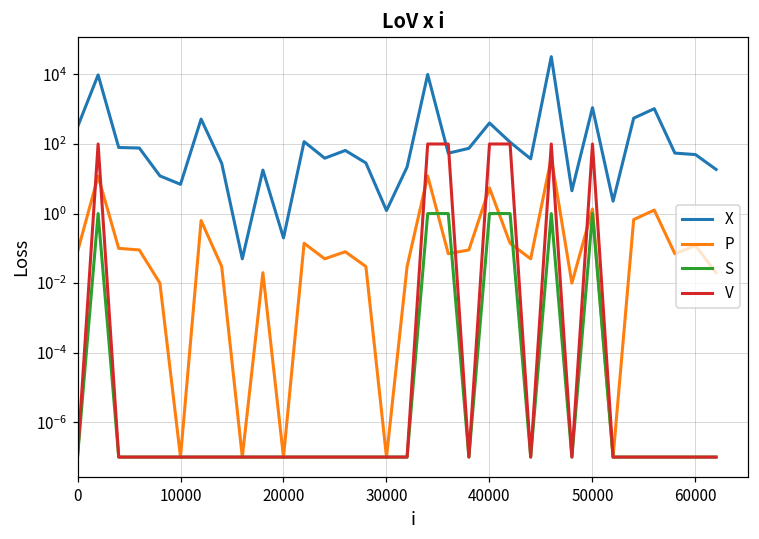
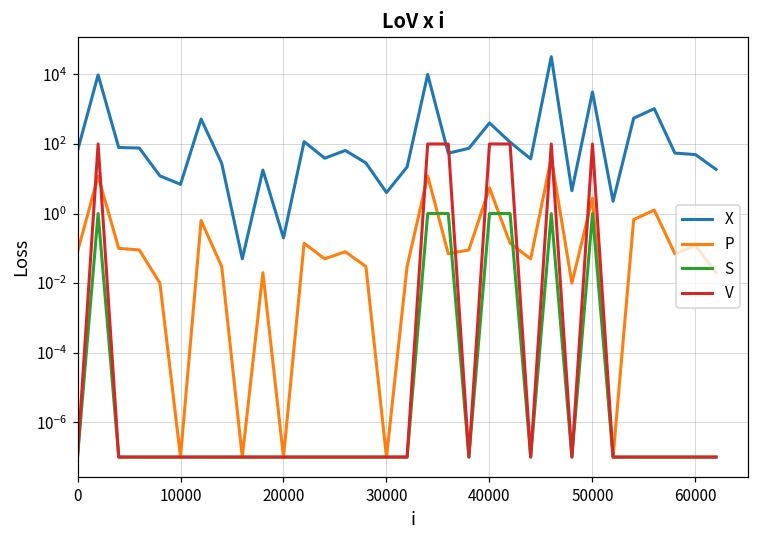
  {
    "X": {
-     "0": 300,
+     "0": 60,
      "10000": 7,
      "20000": 0.2,
-     "30000": 1.2,
+     "30000": 4,
      "40000": 400,
-     "50000": 1100,
+     "50000": 3000,
      "60000": 50
    },
    "P": {
      "0": 0.08,
      "40000": 5,
-     "50000": 1.4
+     "50000": 3
    },
    "S": {
      "40000": 1.0,
      "50000": 1.0
    },
    "V": {
      "40000": 100,
      "50000": 100
    }
  }
